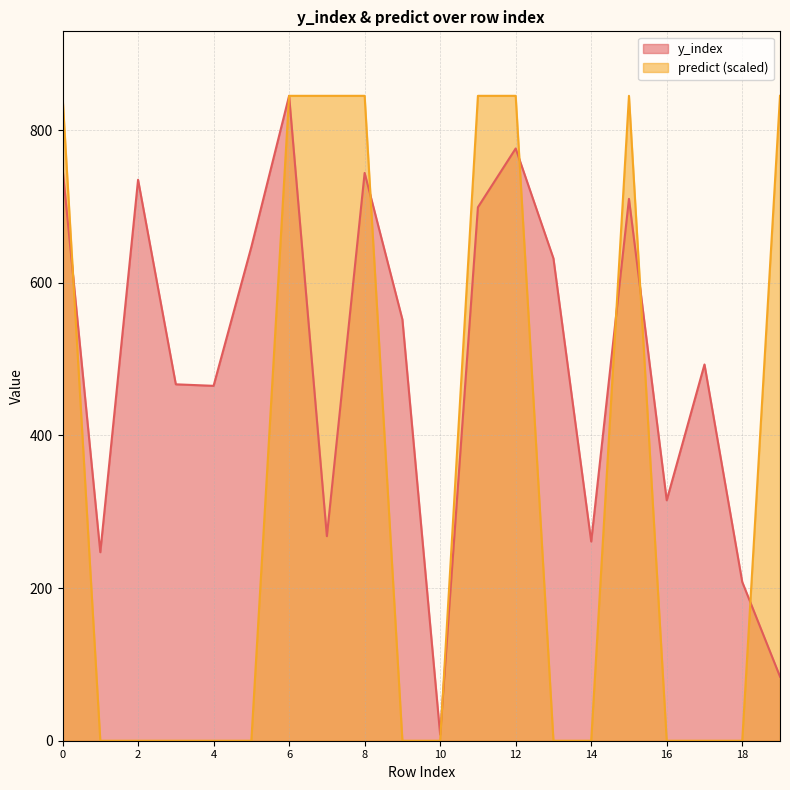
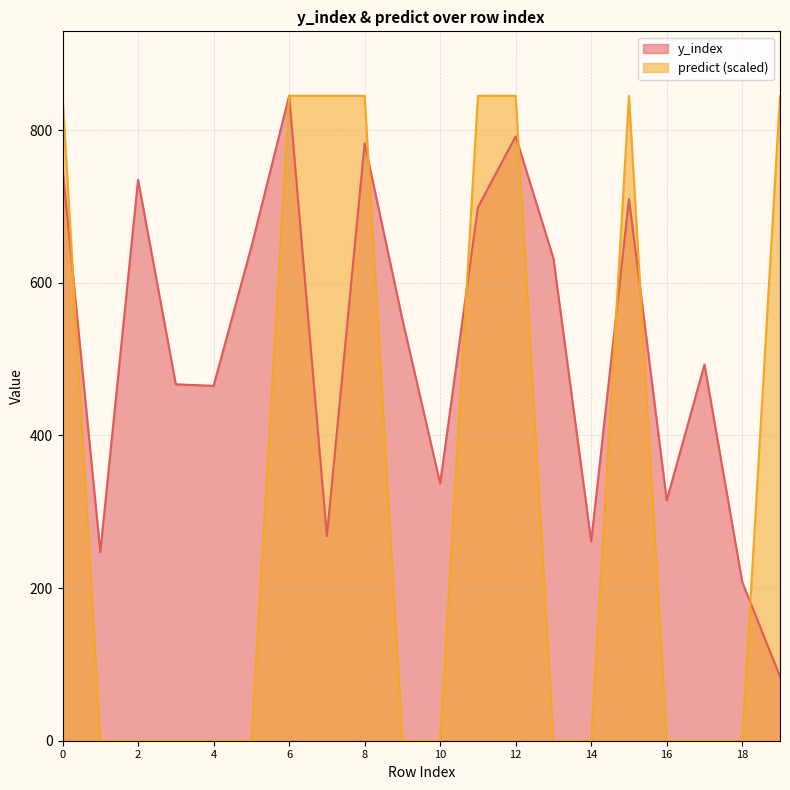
  {
    "y_index": {
      "0": 750,
      "2": 740,
      "4": 470,
-     "8": 740,
-     "10": 10,
-     "12": 780,
+     "8": 780,
+     "10": 340,
+     "12": 790,
      "14": 260,
      "16": 320,
      "18": 210
    },
    "predict (scaled)": {
      "0": 850,
      "2": 0,
      "4": 0,
      "8": 850,
      "10": 0,
      "12": 850,
      "14": 0,
      "16": 0,
      "18": 0
    }
  }
